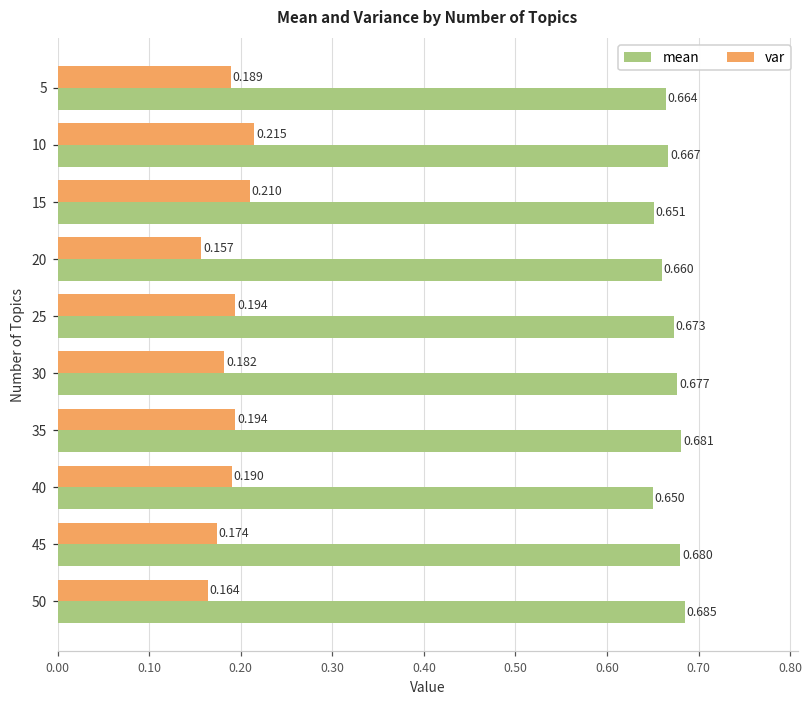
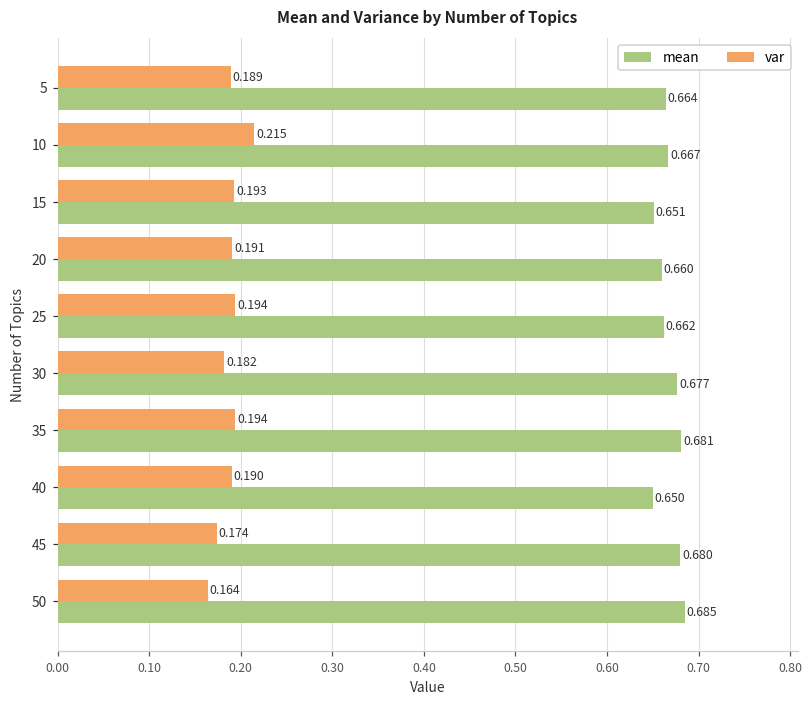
  {
    "mean": {
      "5": 0.664,
      "10": 0.667,
      "15": 0.651,
      "20": 0.660,
-     "25": 0.673,
+     "25": 0.662,
      "30": 0.677,
      "35": 0.681,
      "40": 0.650,
      "45": 0.680,
      "50": 0.685
    },
    "var": {
      "5": 0.189,
      "10": 0.215,
-     "15": 0.210,
-     "20": 0.157,
+     "15": 0.193,
+     "20": 0.191,
      "25": 0.194,
      "30": 0.182,
      "35": 0.194,
      "40": 0.190,
      "45": 0.174,
      "50": 0.164
    }
  }
